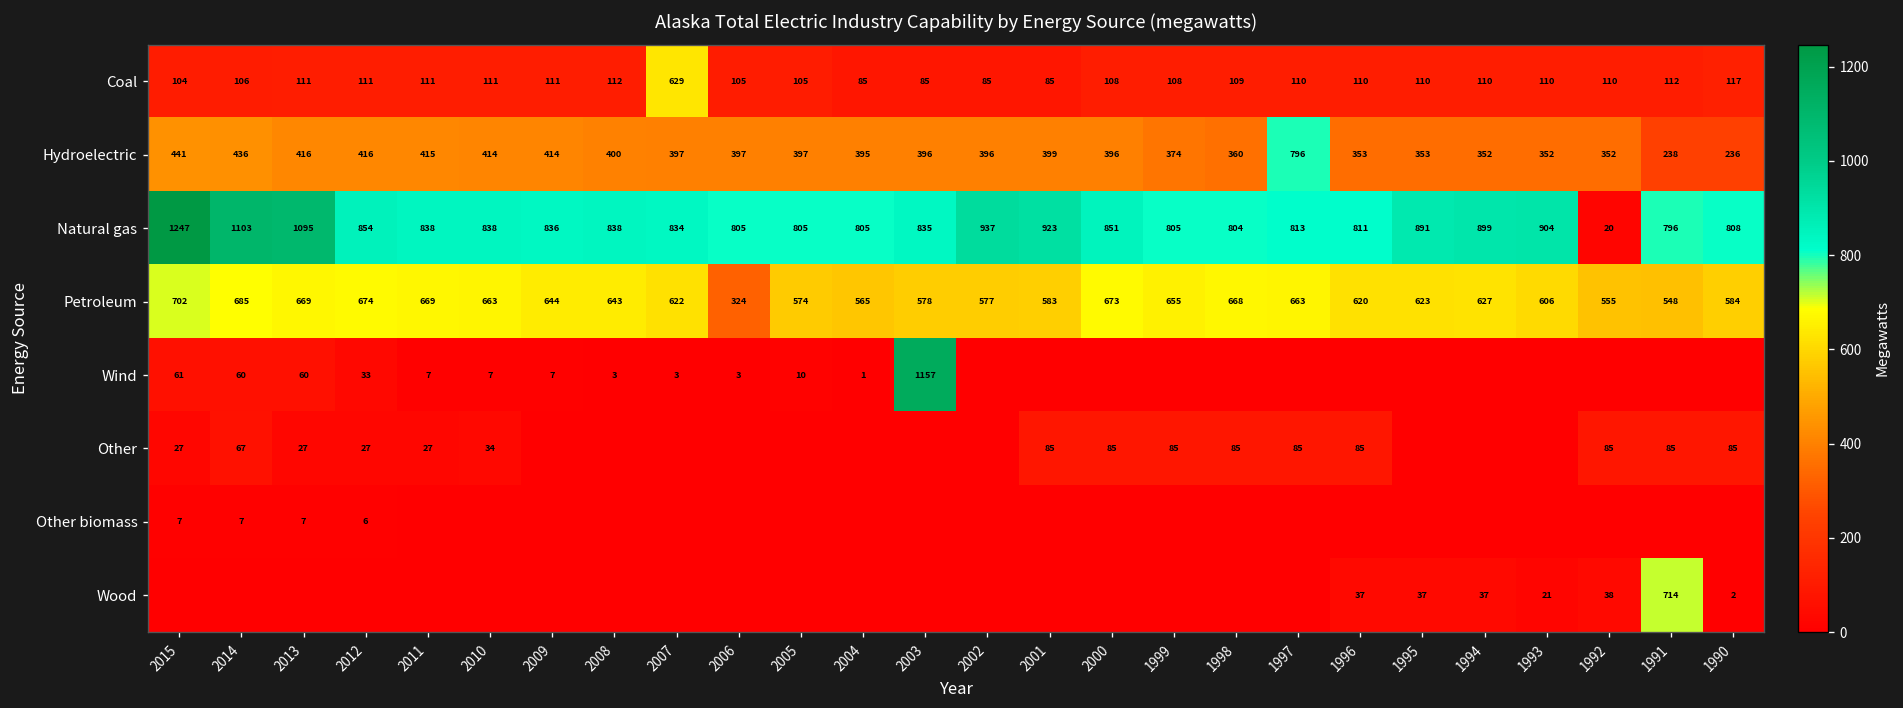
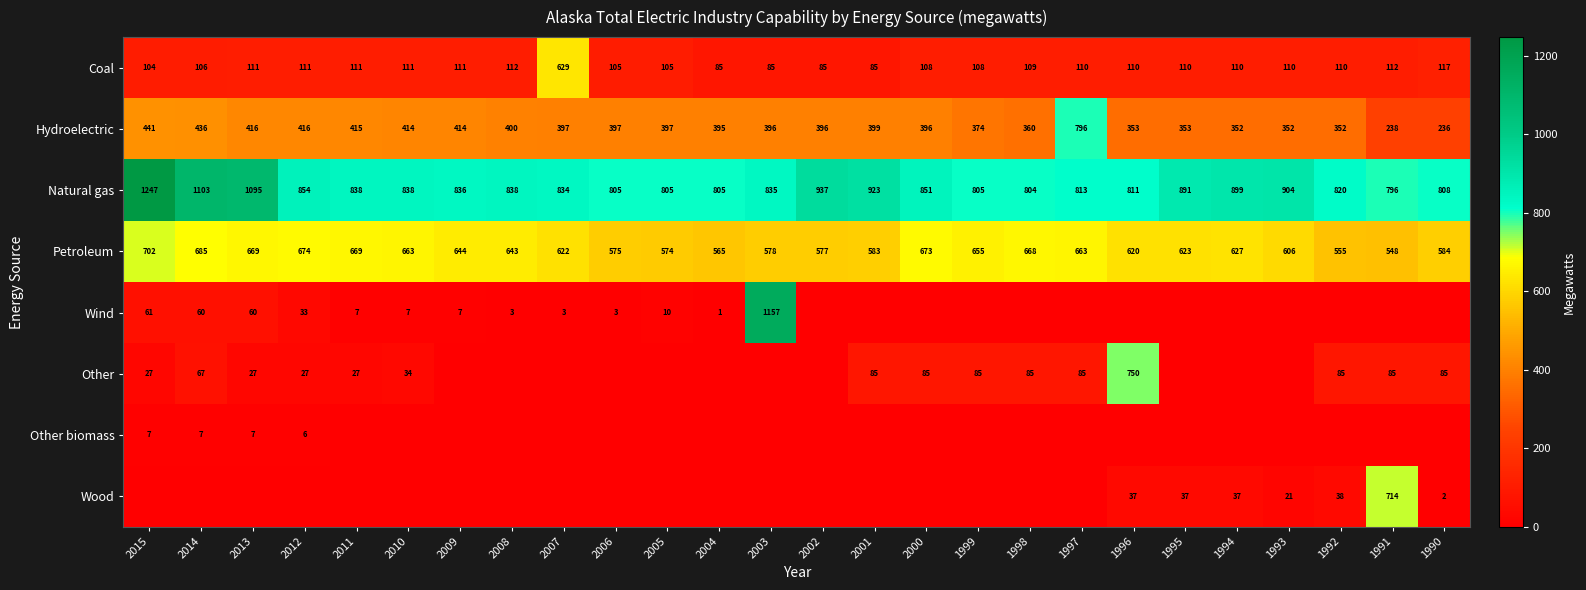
  {
    "Coal": {
      "2015": 104,
      "2014": 106,
      "2013": 111,
      "2012": 111,
      "2011": 111,
      "2010": 111,
      "2009": 111,
      "2008": 112,
      "2007": 629,
      "2006": 105,
      "2005": 105,
      "2004": 85,
      "2003": 85,
      "2002": 85,
      "2001": 85,
      "2000": 108,
      "1999": 108,
      "1998": 109,
      "1997": 110,
      "1996": 110,
      "1995": 110,
      "1994": 110,
      "1993": 110,
      "1992": 110,
      "1991": 112,
      "1990": 117
    },
    "Hydroelectric": {
      "2015": 441,
      "2014": 436,
      "2013": 416,
      "2012": 416,
      "2011": 415,
      "2010": 414,
      "2009": 414,
      "2008": 400,
      "2007": 397,
      "2006": 397,
      "2005": 397,
      "2004": 395,
      "2003": 396,
      "2002": 396,
      "2001": 399,
      "2000": 396,
      "1999": 374,
      "1998": 360,
      "1997": 796,
      "1996": 353,
      "1995": 353,
      "1994": 352,
      "1993": 352,
      "1992": 352,
      "1991": 238,
      "1990": 236
    },
    "Natural gas": {
      "2015": 1247,
      "2014": 1103,
      "2013": 1095,
      "2012": 854,
      "2011": 838,
      "2010": 838,
      "2009": 836,
      "2008": 838,
      "2007": 834,
      "2006": 805,
      "2005": 805,
      "2004": 805,
      "2003": 835,
      "2002": 937,
      "2001": 923,
      "2000": 851,
      "1999": 805,
      "1998": 804,
      "1997": 813,
      "1996": 811,
      "1995": 891,
      "1994": 899,
      "1993": 904,
-     "1992": 20,
+     "1992": 820,
      "1991": 796,
      "1990": 808
    },
    "Petroleum": {
      "2015": 702,
      "2014": 685,
      "2013": 669,
      "2012": 674,
      "2011": 669,
      "2010": 663,
      "2009": 644,
      "2008": 643,
      "2007": 622,
-     "2006": 324,
+     "2006": 575,
      "2005": 574,
      "2004": 565,
      "2003": 578,
      "2002": 577,
      "2001": 583,
      "2000": 673,
      "1999": 655,
      "1998": 668,
      "1997": 663,
      "1996": 620,
      "1995": 623,
      "1994": 627,
      "1993": 606,
      "1992": 555,
      "1991": 548,
      "1990": 584
    },
    "Wind": {
      "2015": 61,
      "2014": 60,
      "2013": 60,
      "2012": 33,
      "2011": 7,
      "2010": 7,
      "2009": 7,
      "2008": 3,
      "2007": 3,
      "2006": 3,
      "2005": 10,
      "2004": 1,
      "2003": 1157
    },
    "Other": {
      "2015": 27,
      "2014": 67,
      "2013": 27,
      "2012": 27,
      "2011": 27,
      "2010": 34,
      "2001": 85,
      "2000": 85,
      "1999": 85,
      "1998": 85,
      "1997": 85,
-     "1996": 85,
+     "1996": 750,
      "1992": 85,
      "1991": 85,
      "1990": 85
    },
    "Other biomass": {
      "2015": 7,
      "2014": 7,
      "2013": 7,
      "2012": 6
    },
    "Wood": {
      "1996": 37,
      "1995": 37,
      "1994": 37,
      "1993": 21,
      "1992": 38,
      "1991": 714,
      "1990": 2
    }
  }
